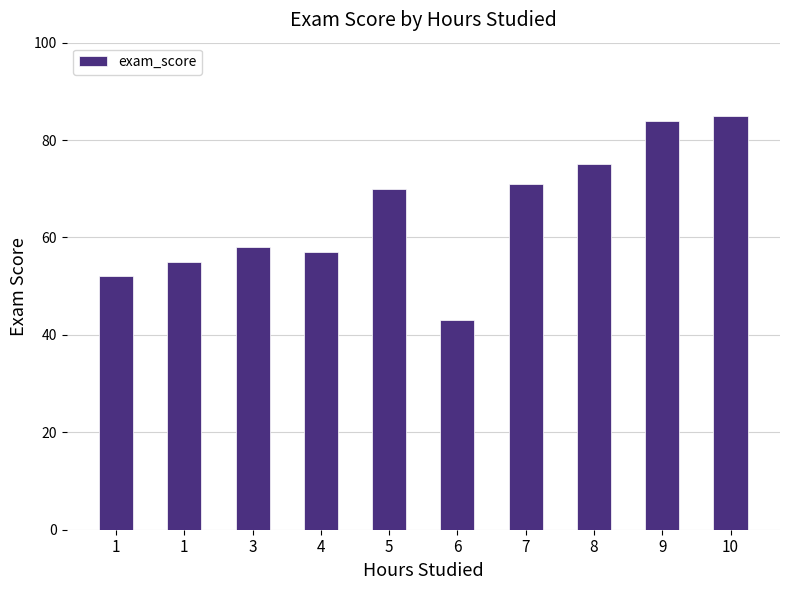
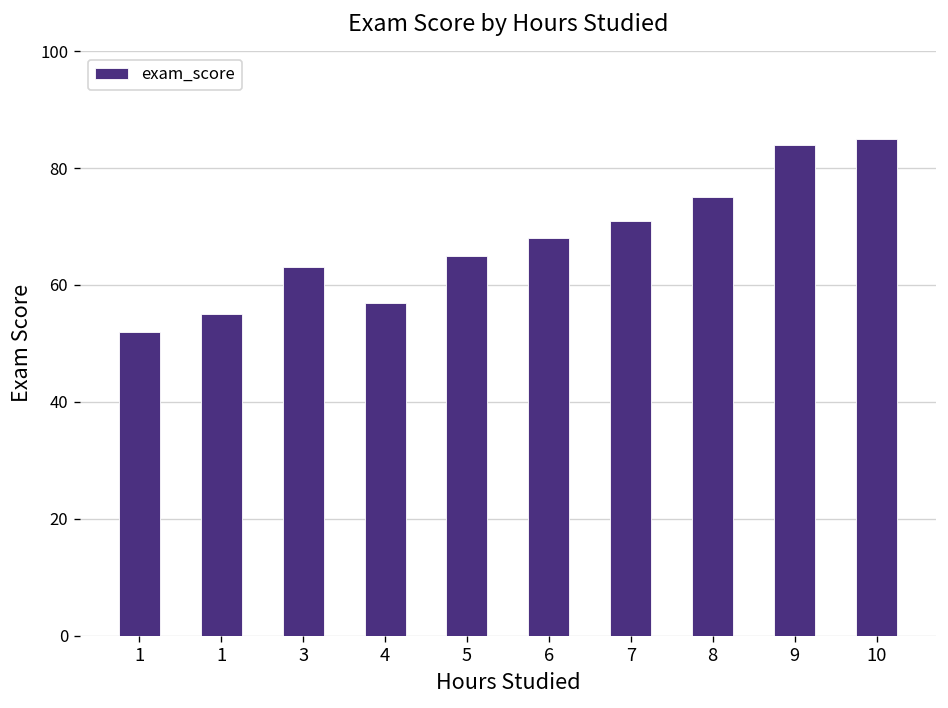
  {
-   "3": 58,
+   "3": 63,
    "4": 57,
-   "5": 70,
-   "6": 43,
+   "5": 65,
+   "6": 68,
    "7": 71,
    "8": 75,
    "9": 84,
    "10": 85
  }
